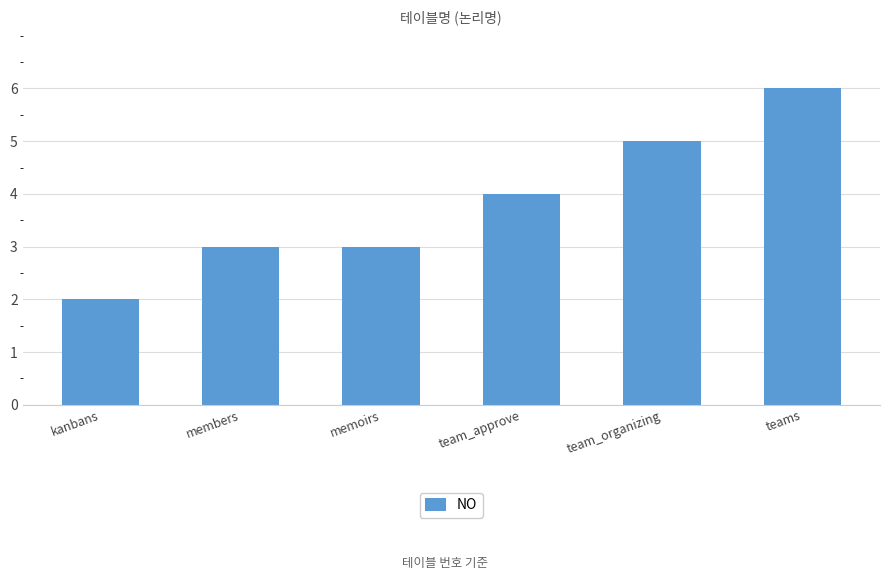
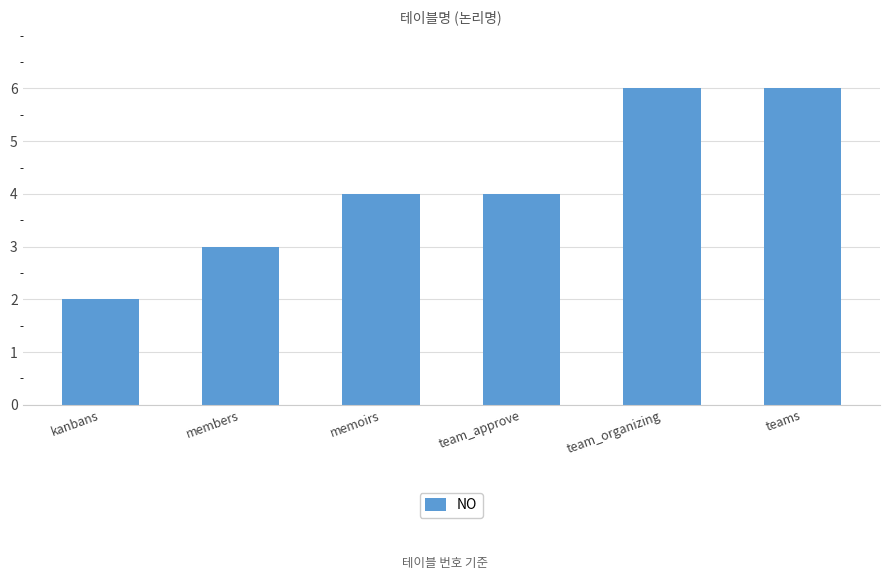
  {
    "kanbans": 2,
    "members": 3,
-   "memoirs": 3,
+   "memoirs": 4,
    "team_approve": 4,
-   "team_organizing": 5,
+   "team_organizing": 6,
    "teams": 6
  }
